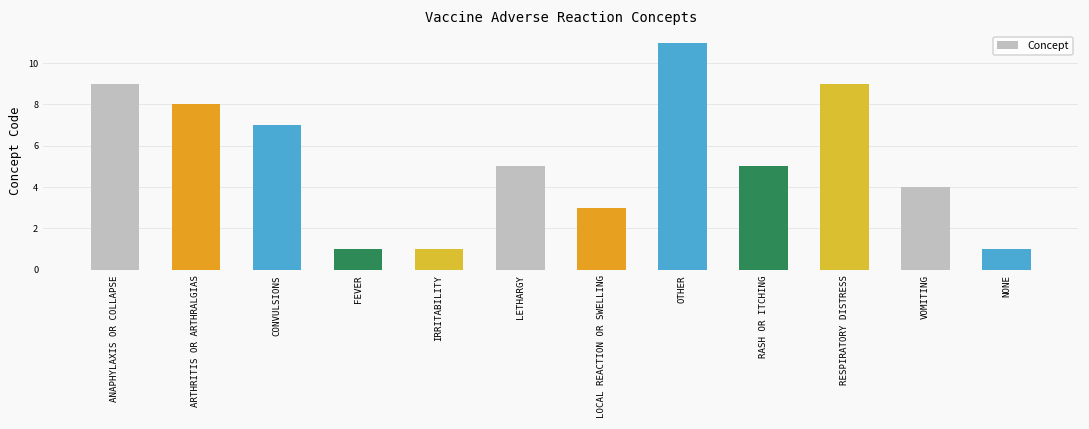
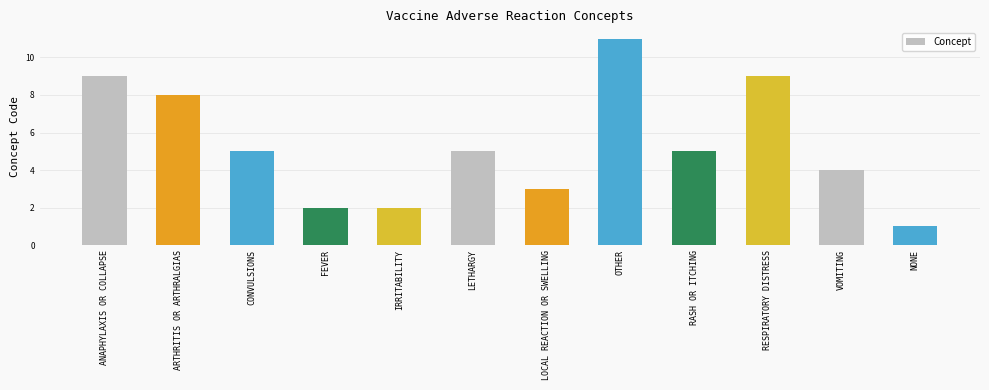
  {
    "ANAPHYLAXIS OR COLLAPSE": 9,
    "ARTHRITIS OR ARTHRALGIAS": 8,
-   "CONVULSIONS": 7,
-   "FEVER": 1,
-   "IRRITABILITY": 1,
+   "CONVULSIONS": 5,
+   "FEVER": 2,
+   "IRRITABILITY": 2,
    "LETHARGY": 5,
    "LOCAL REACTION OR SWELLING": 3,
    "OTHER": 11,
    "RASH OR ITCHING": 5,
    "RESPIRATORY DISTRESS": 9,
    "VOMITING": 4,
    "NONE": 1
  }
